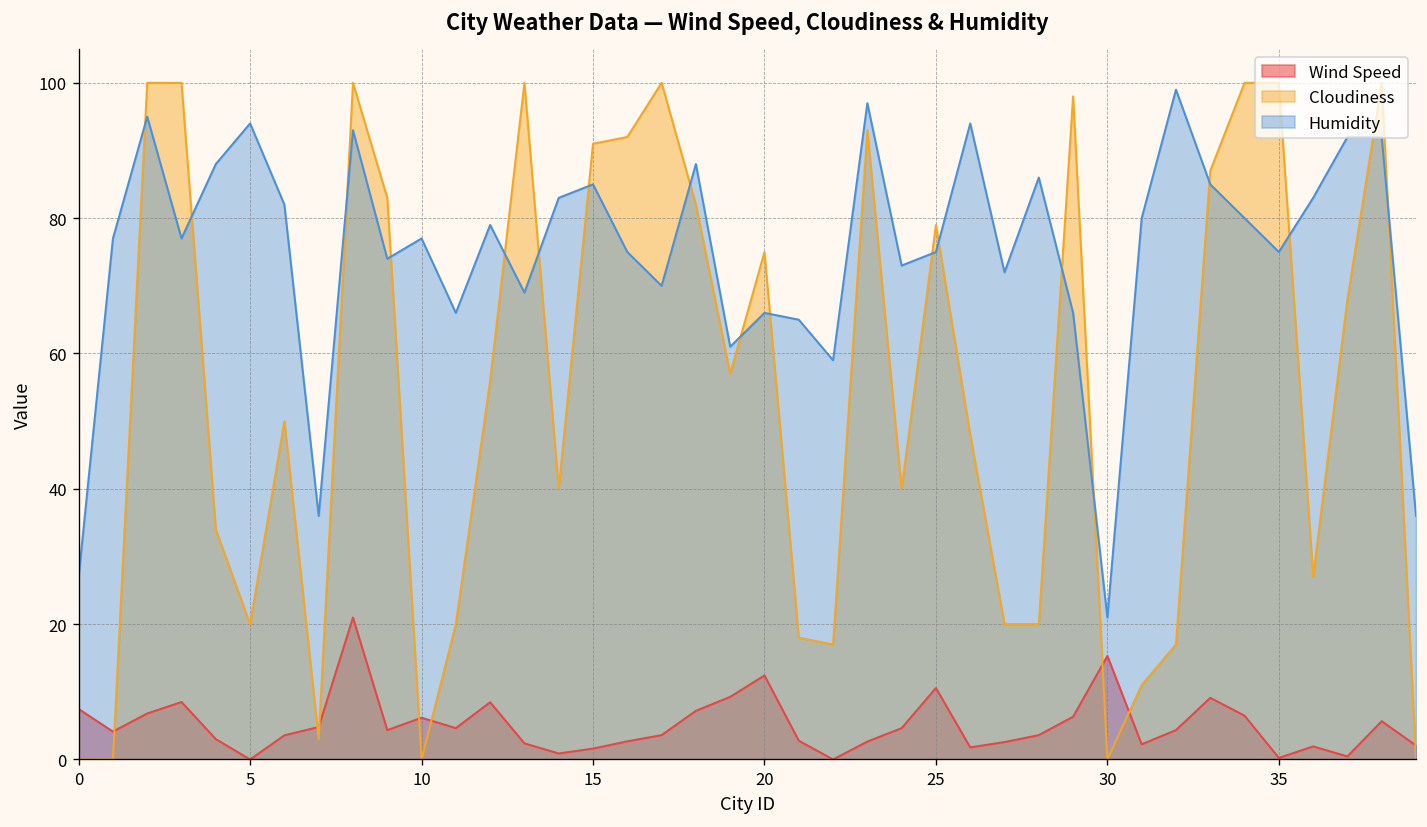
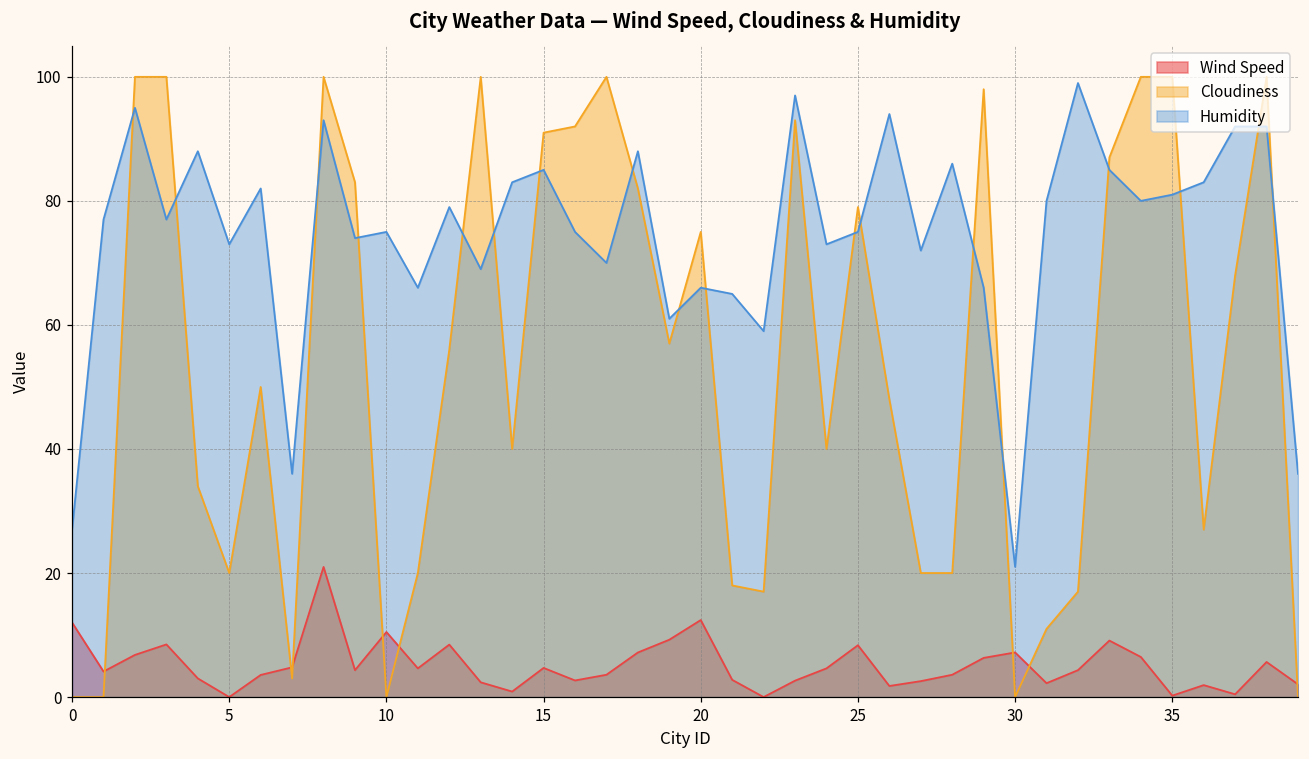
  {
    "Wind Speed": {
-     "0": 7,
+     "0": 12,
      "5": 0,
-     "10": 6,
-     "15": 2,
+     "10": 10,
+     "15": 5,
      "20": 12,
-     "25": 11,
-     "30": 15,
+     "25": 8,
+     "30": 7,
      "35": 0
    },
    "Cloudiness": {
      "0": 0,
      "5": 20,
      "10": 0,
      "15": 91,
      "20": 75,
      "25": 79,
      "30": 0
    },
    "Humidity": {
      "0": 27,
-     "5": 94,
-     "10": 77,
+     "5": 73,
+     "10": 75,
      "15": 85,
      "20": 66,
      "25": 75,
      "30": 21,
-     "35": 75
+     "35": 81
    }
  }
